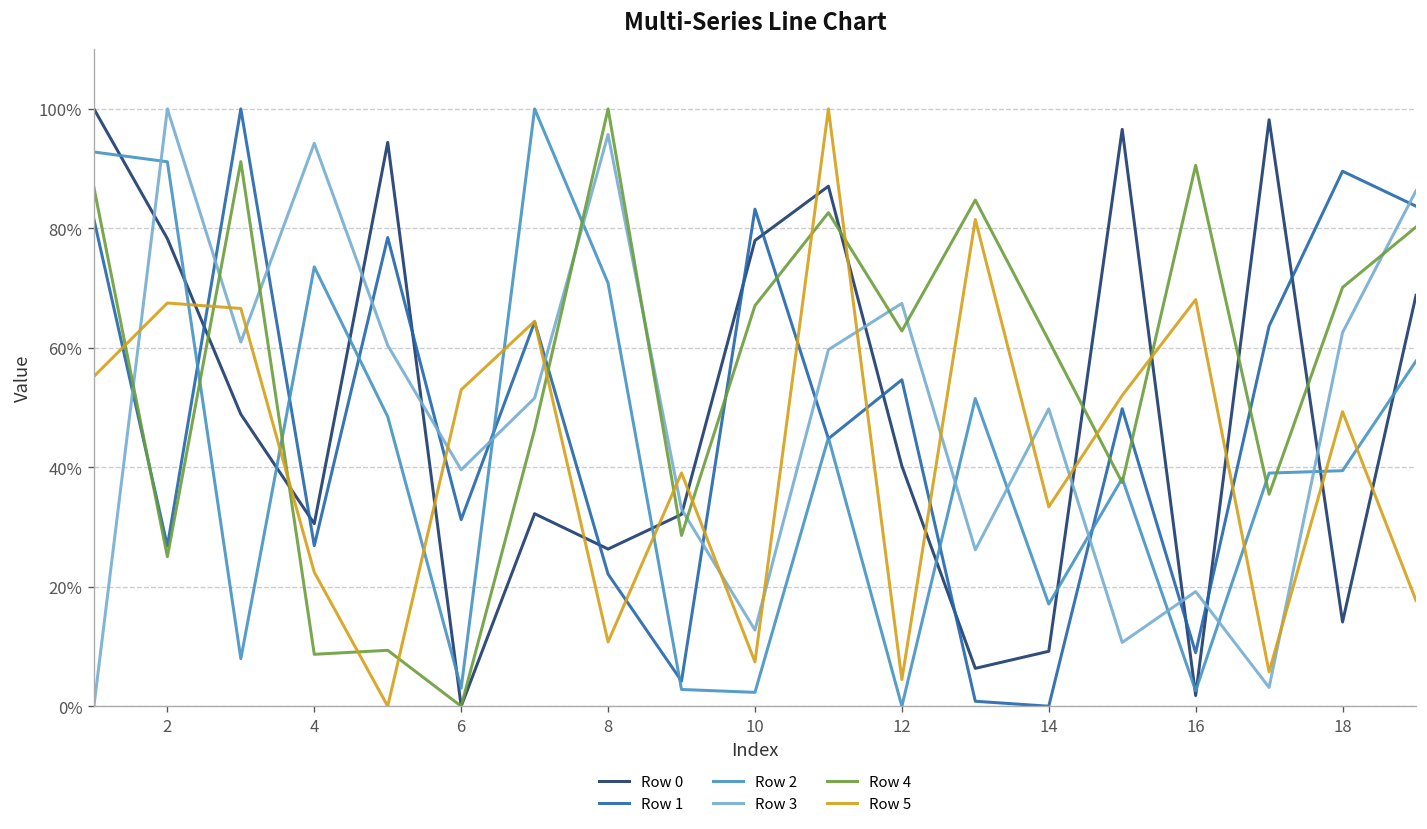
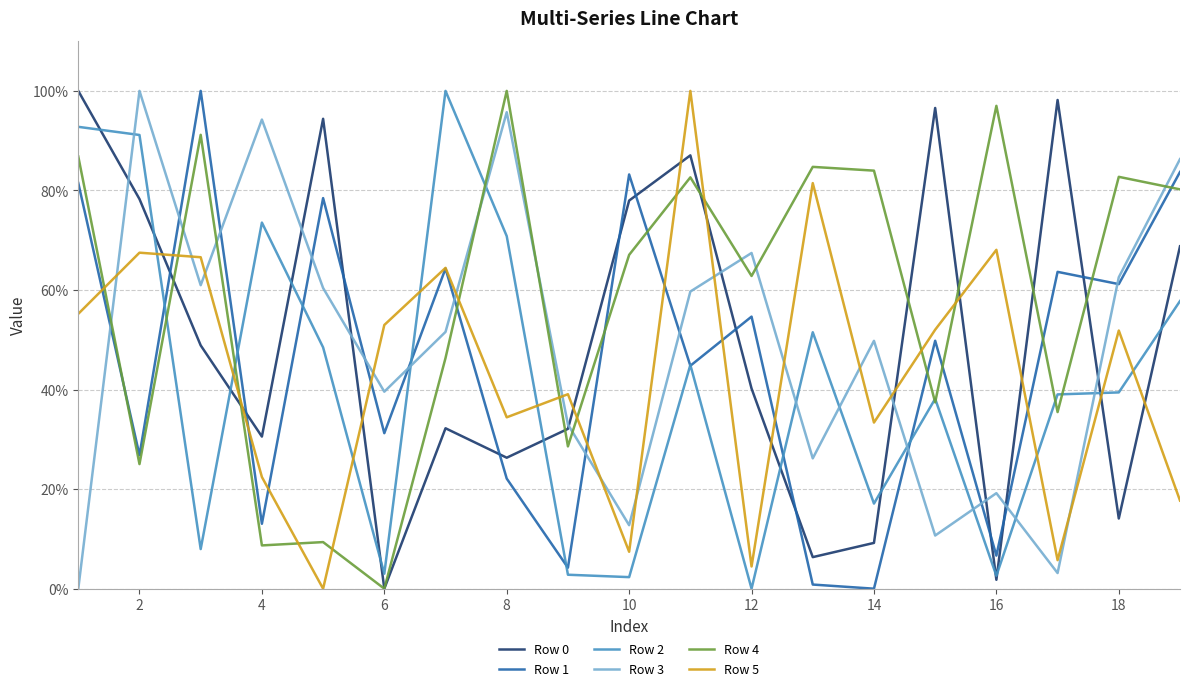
  {
    "Row 0": {
      "2": "78%",
      "4": "31%",
      "8": "26%",
      "10": "78%",
      "12": "40%",
      "14": "9%",
      "16": "2%",
      "18": "14%"
    },
    "Row 1": {
      "2": "27%",
-     "4": "27%",
+     "4": "13%",
      "6": "31%",
      "8": "22%",
      "10": "83%",
      "12": "55%",
      "14": "0%",
-     "16": "9%",
-     "18": "90%"
+     "16": "7%",
+     "18": "61%"
    },
    "Row 4": {
      "2": "25%",
      "4": "9%",
      "8": "100%",
      "10": "67%",
      "12": "63%",
-     "14": "61%",
-     "16": "91%",
-     "18": "70%"
+     "14": "84%",
+     "16": "97%",
+     "18": "83%"
    },
    "Row 5": {
      "2": "68%",
      "4": "22%",
      "6": "53%",
-     "8": "11%",
+     "8": "34%",
      "10": "7%",
      "12": "4%",
      "14": "33%",
      "16": "68%",
-     "18": "49%"
+     "18": "52%"
    }
  }
